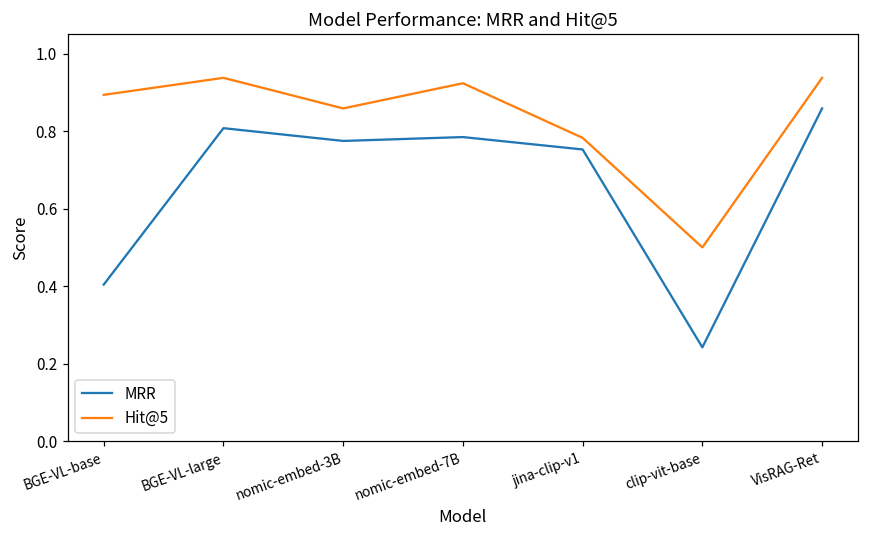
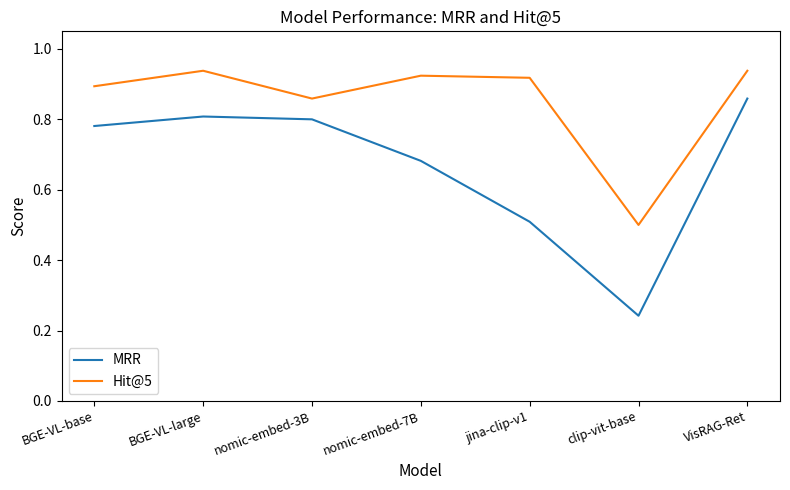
  {
    "MRR": {
-     "BGE-VL-base": 0.40,
+     "BGE-VL-base": 0.78,
      "BGE-VL-large": 0.81,
-     "nomic-embed-3B": 0.78,
-     "nomic-embed-7B": 0.79,
-     "jina-clip-v1": 0.75,
+     "nomic-embed-3B": 0.80,
+     "nomic-embed-7B": 0.68,
+     "jina-clip-v1": 0.51,
      "clip-vit-base": 0.24,
      "VisRAG-Ret": 0.86
    },
    "Hit@5": {
      "BGE-VL-base": 0.89,
      "BGE-VL-large": 0.94,
      "nomic-embed-3B": 0.86,
      "nomic-embed-7B": 0.92,
-     "jina-clip-v1": 0.78,
+     "jina-clip-v1": 0.92,
      "clip-vit-base": 0.50,
      "VisRAG-Ret": 0.94
    }
  }
